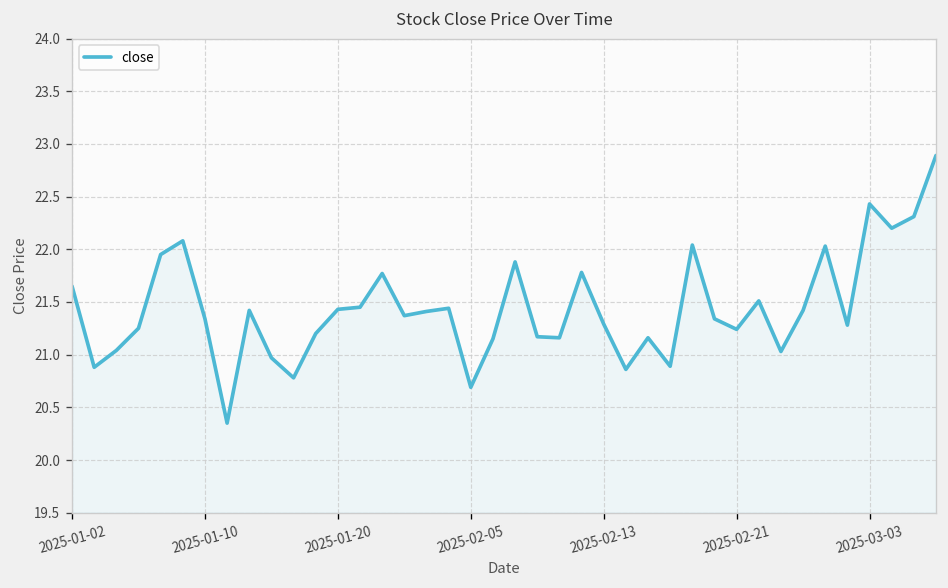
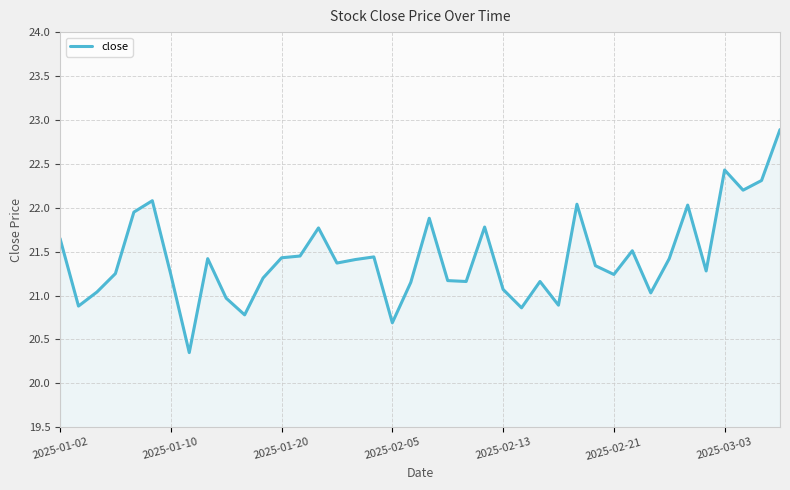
  {
    "close": {
      "2025-01-02": 21.7,
-     "2025-01-10": 21.3,
+     "2025-01-10": 21.2,
      "2025-01-20": 21.4,
      "2025-02-05": 20.7,
-     "2025-02-13": 21.3,
+     "2025-02-13": 21.1,
      "2025-02-21": 21.2,
      "2025-03-03": 22.4
    }
  }
